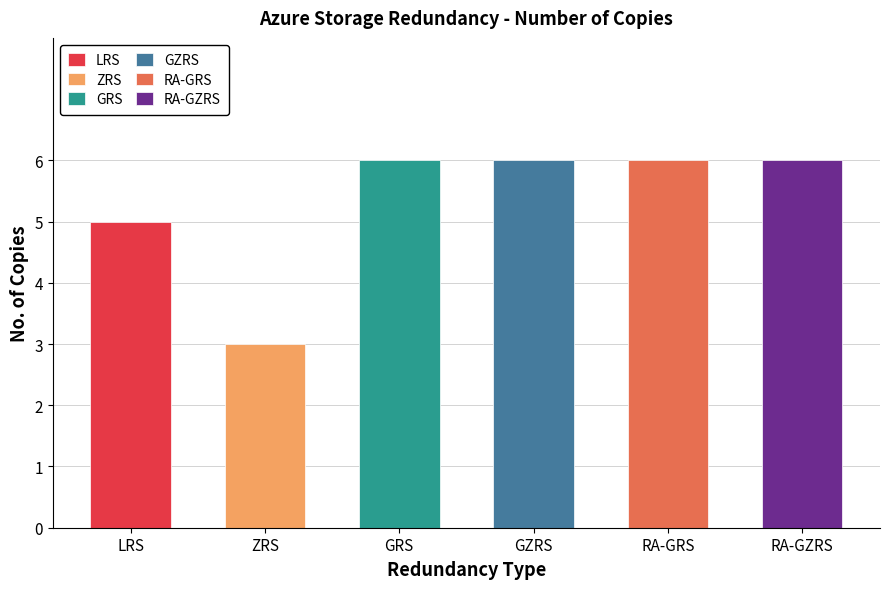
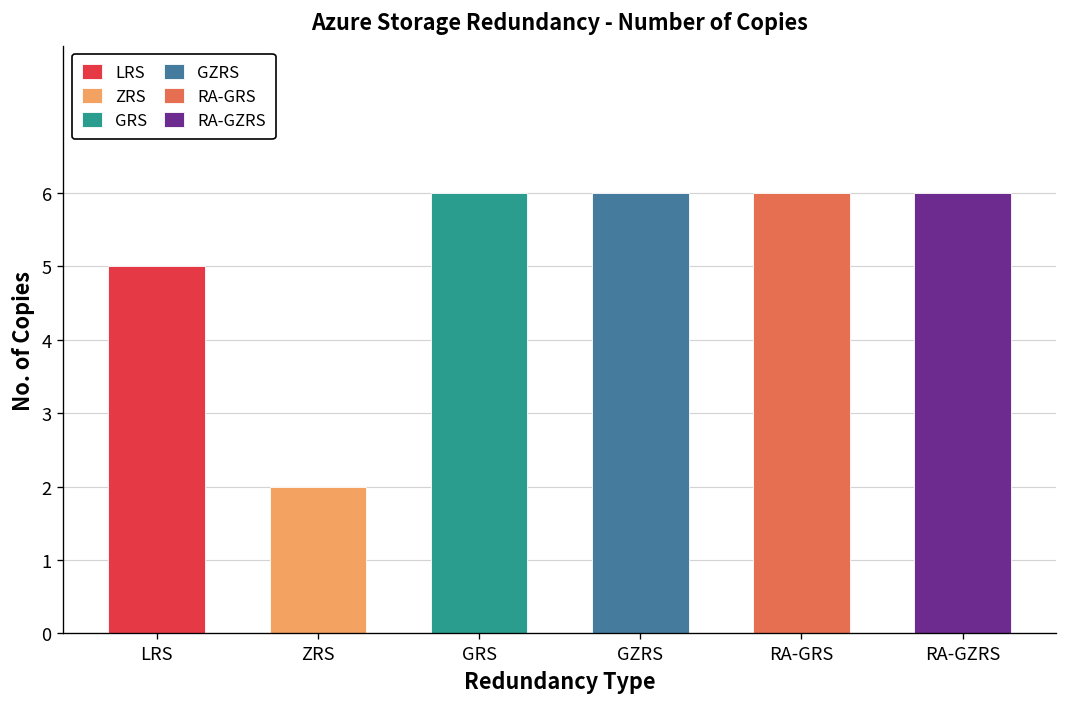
  {
    "LRS": 5,
-   "ZRS": 3,
+   "ZRS": 2,
    "GRS": 6,
    "GZRS": 6,
    "RA-GRS": 6,
    "RA-GZRS": 6
  }
